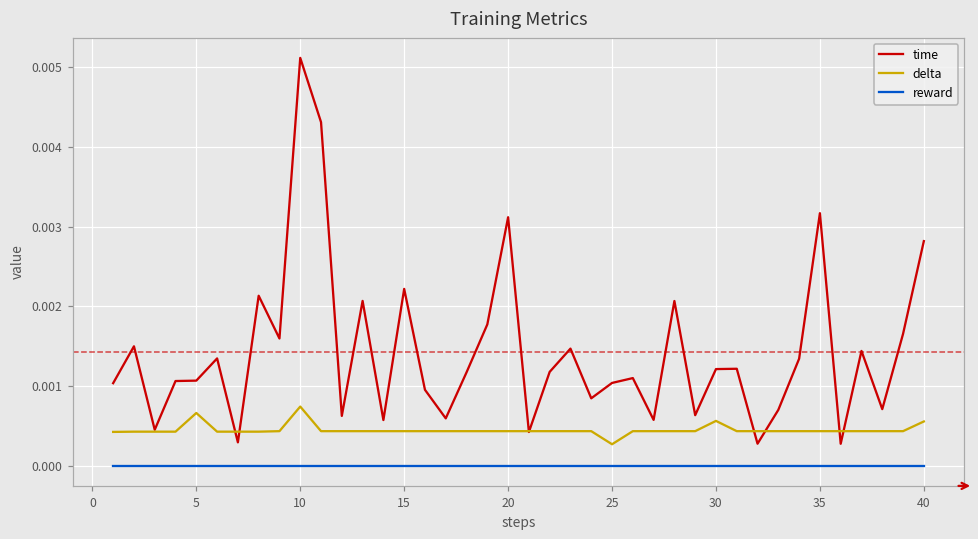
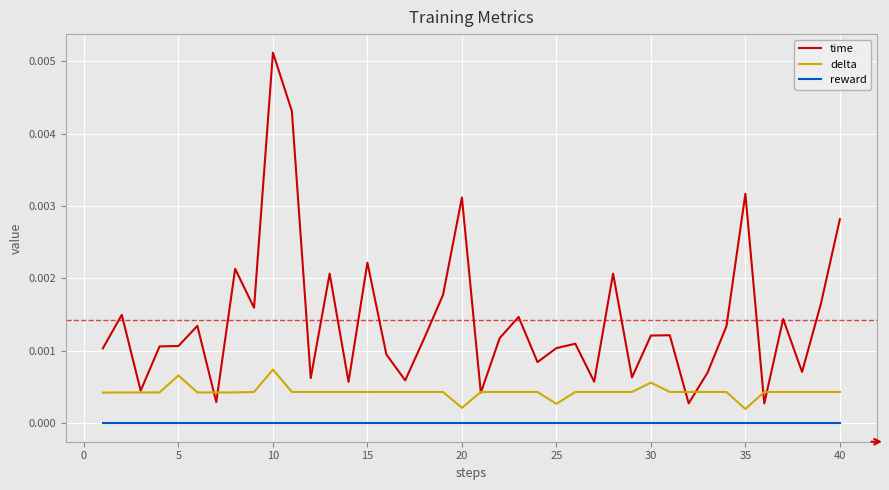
  {
    "time": {
      "5": 0.0011,
      "10": 0.0051,
      "15": 0.0022,
      "20": 0.0031,
      "25": 0.0010,
      "30": 0.0012,
      "35": 0.0032,
      "40": 0.0028
    },
    "delta": {
      "5": 0.0007,
      "10": 0.0007,
      "15": 0.0004,
-     "20": 0.0004,
+     "20": 0.0002,
      "25": 0.0003,
      "30": 0.0006,
-     "35": 0.0004,
-     "40": 0.0006
+     "35": 0.0002,
+     "40": 0.0004
    },
    "reward": {
      "5": 0.0000,
      "10": 0.0000,
      "15": 0.0000,
      "20": 0.0000,
      "25": 0.0000,
      "30": 0.0000,
      "35": 0.0000,
      "40": 0.0000
    }
  }
